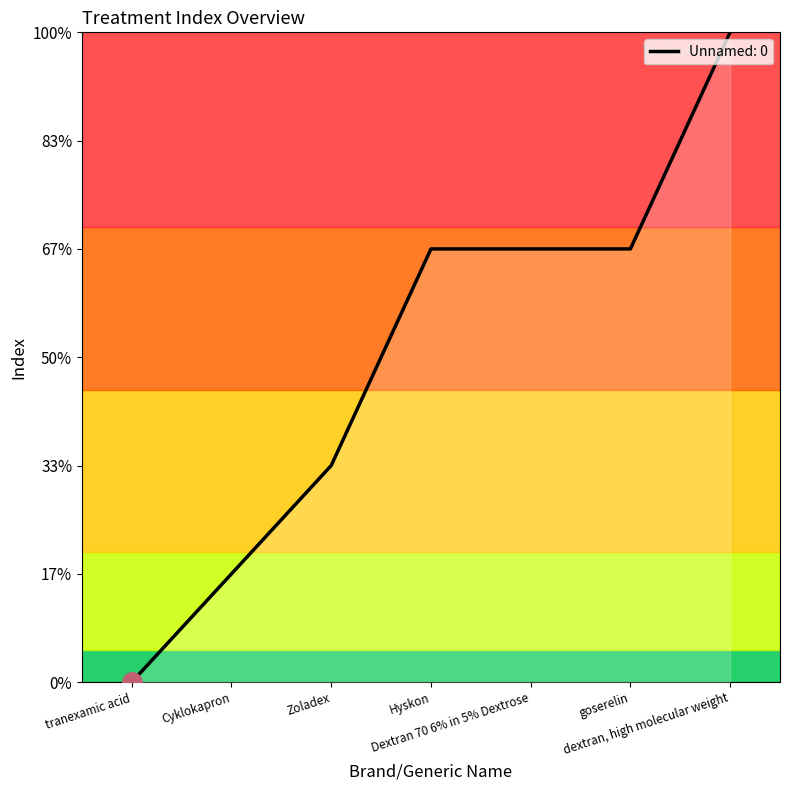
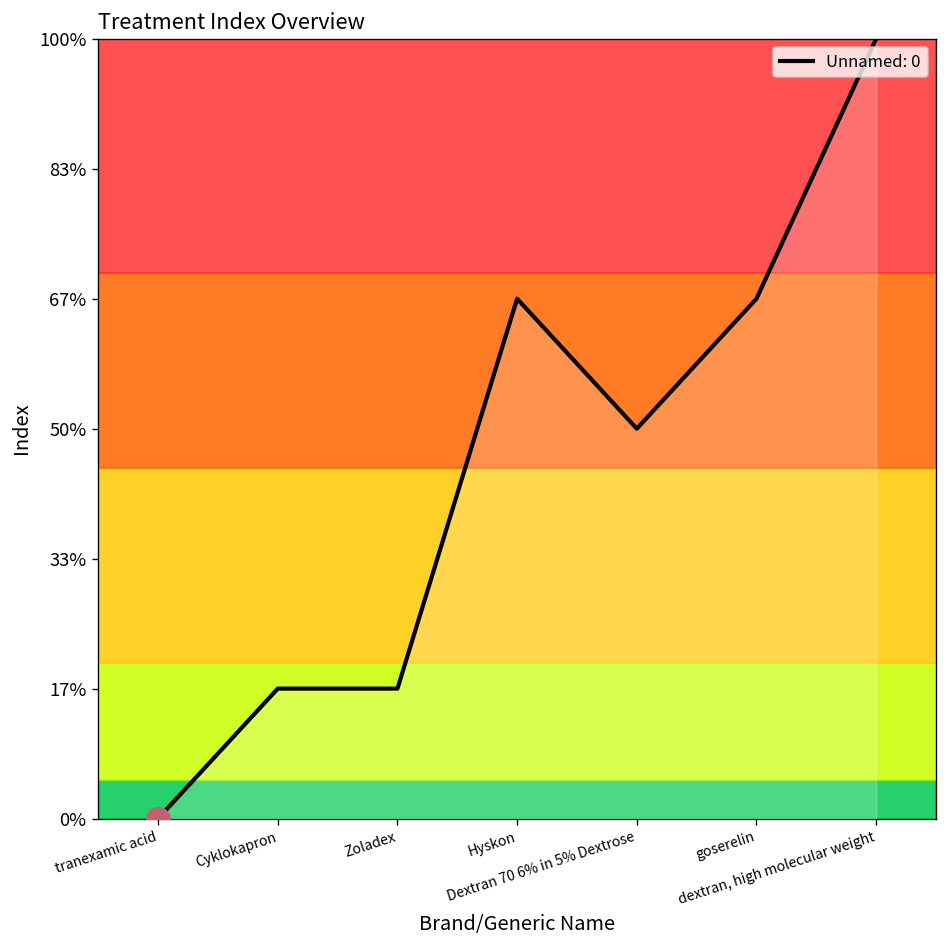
  {
    "Unnamed: 0": {
      "Cyklokapron": "17%",
-     "Zoladex": "33%",
+     "Zoladex": "17%",
      "Hyskon": "67%",
-     "Dextran 70 6% in 5% Dextrose": "67%",
+     "Dextran 70 6% in 5% Dextrose": "50%",
      "goserelin": "67%",
      "dextran, high molecular weight": "100%"
    }
  }
